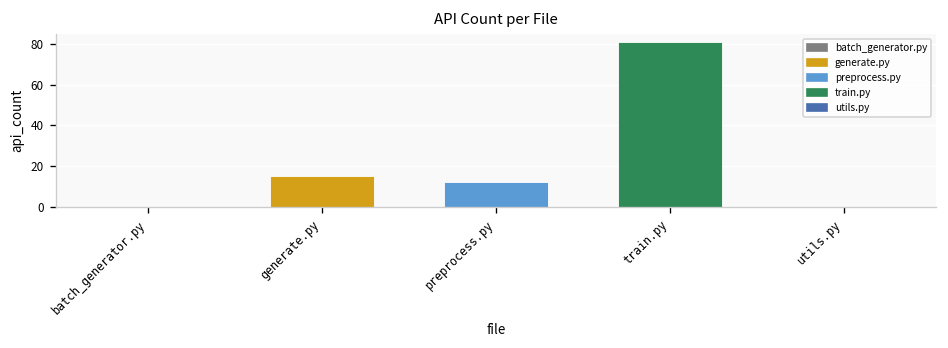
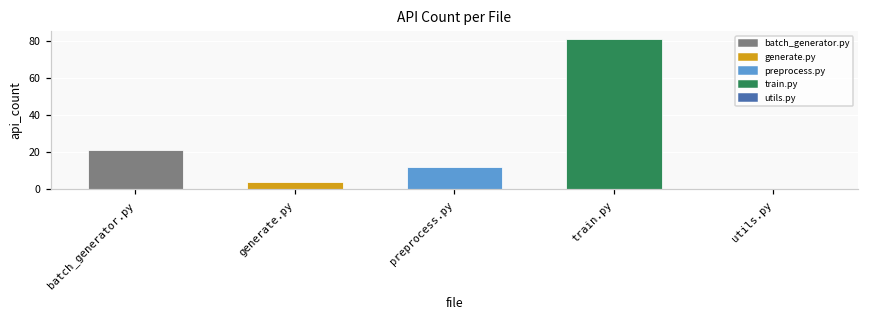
  {
-   "batch_generator.py": 0,
-   "generate.py": 15,
+   "batch_generator.py": 21,
+   "generate.py": 4,
    "preprocess.py": 12,
    "train.py": 81,
    "utils.py": 0
  }
